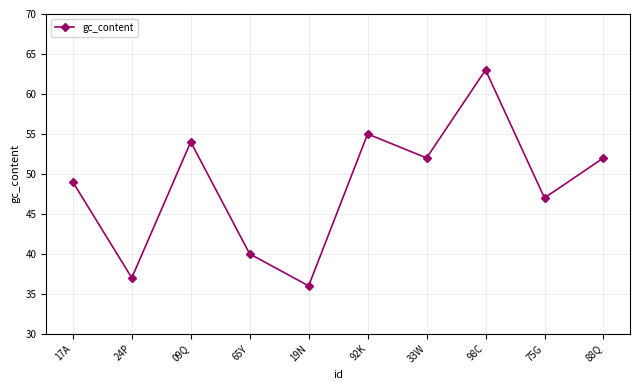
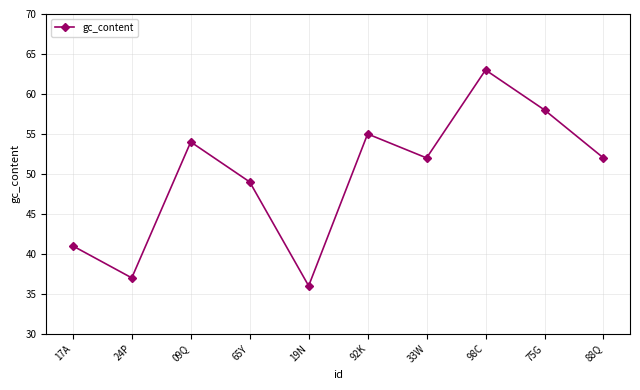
  {
-   "17A": 49,
+   "17A": 41,
    "24P": 37,
    "09Q": 54,
-   "65Y": 40,
+   "65Y": 49,
    "19N": 36,
    "92K": 55,
    "33W": 52,
    "98C": 63,
-   "75G": 47,
+   "75G": 58,
    "88Q": 52
  }
